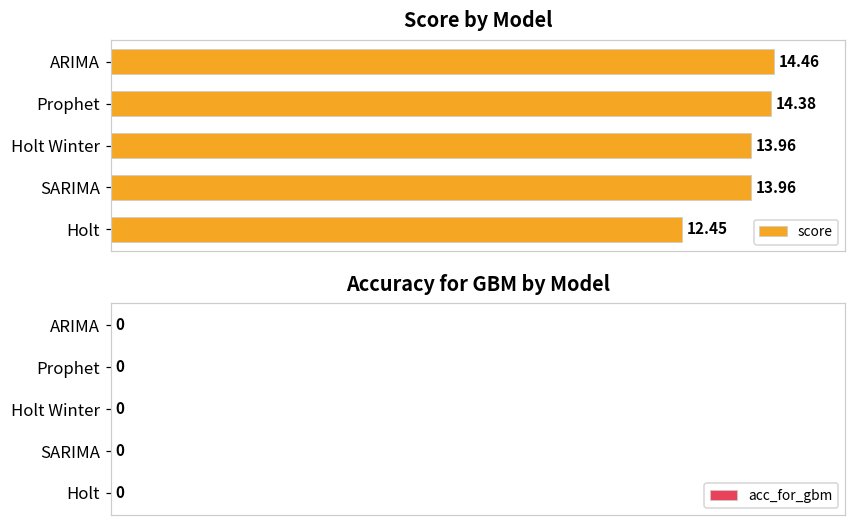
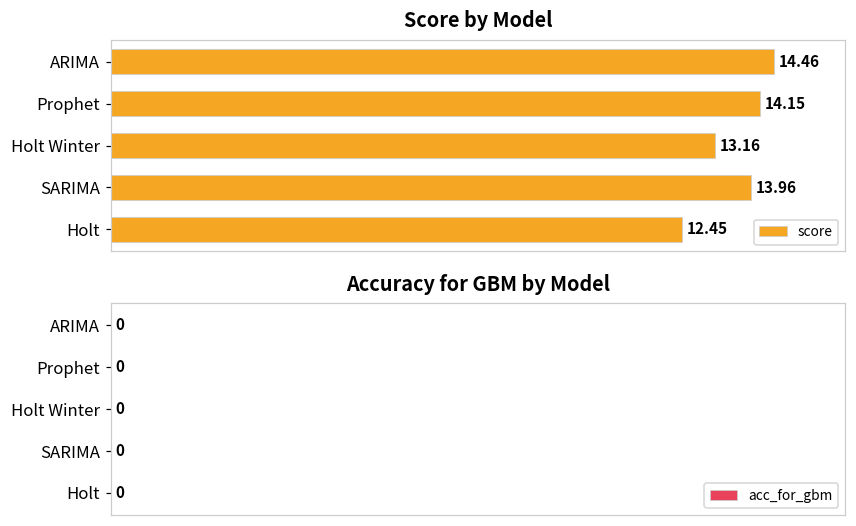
  {
    "Score by Model": {
      "ARIMA": 14.46,
-     "Prophet": 14.38,
-     "Holt Winter": 13.96,
+     "Prophet": 14.15,
+     "Holt Winter": 13.16,
      "SARIMA": 13.96,
      "Holt": 12.45
    },
    "Accuracy for GBM by Model": {
      "ARIMA": 0,
      "Prophet": 0,
      "Holt Winter": 0,
      "SARIMA": 0,
      "Holt": 0
    }
  }
